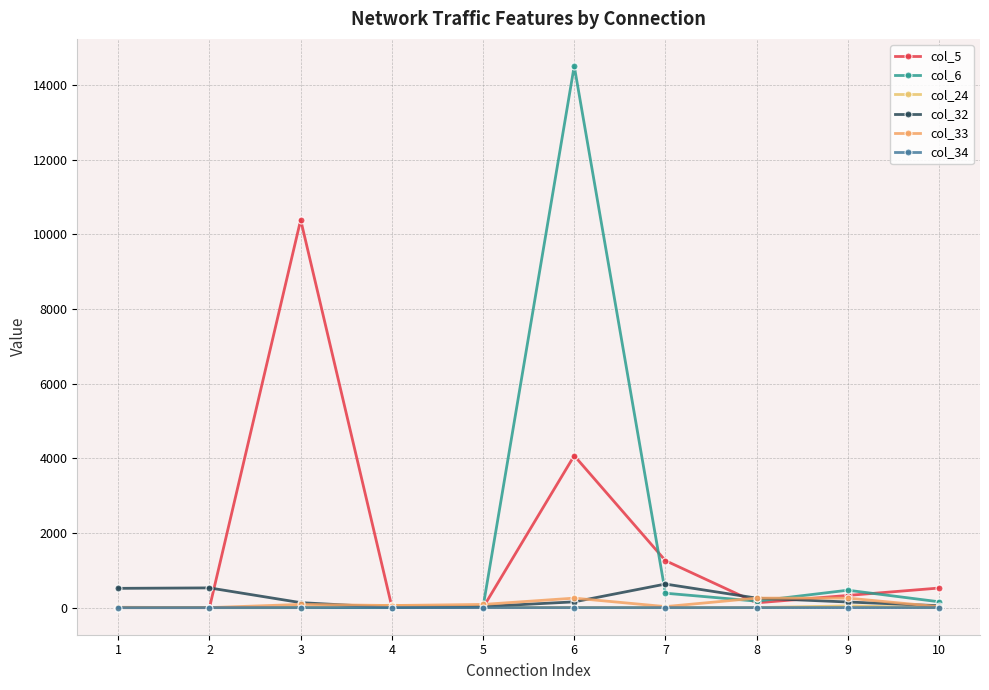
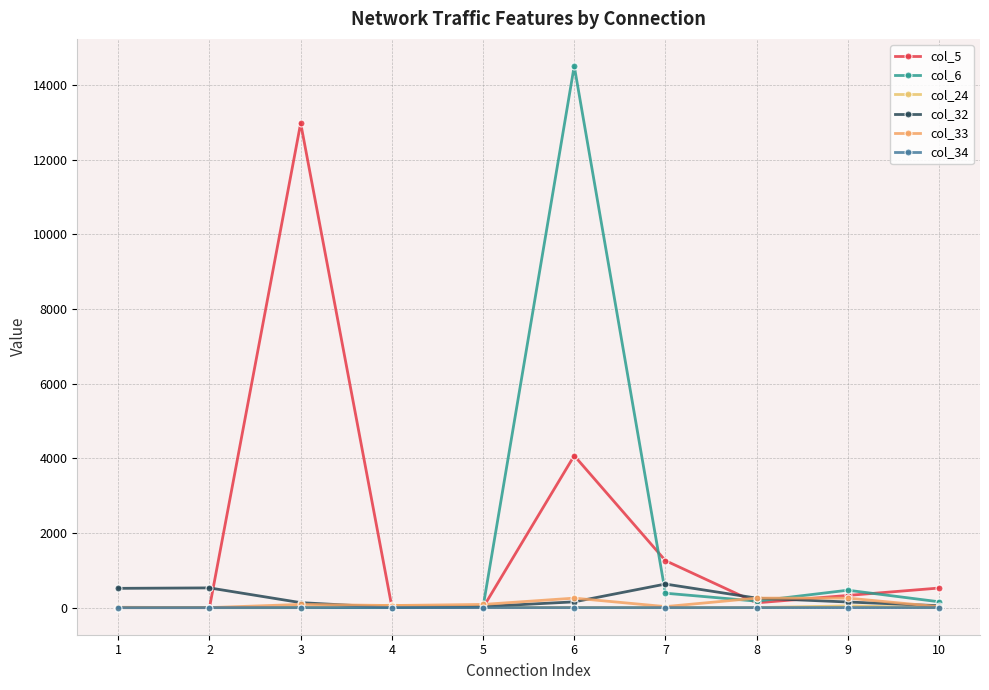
  {
    "col_5": {
-     "3": 10400,
+     "3": 13000,
      "6": 4100,
      "7": 1300,
      "9": 300,
      "10": 500
    },
    "col_32": {
      "1": 500,
      "2": 500,
      "6": 200,
      "7": 600,
      "9": 200
    }
  }
